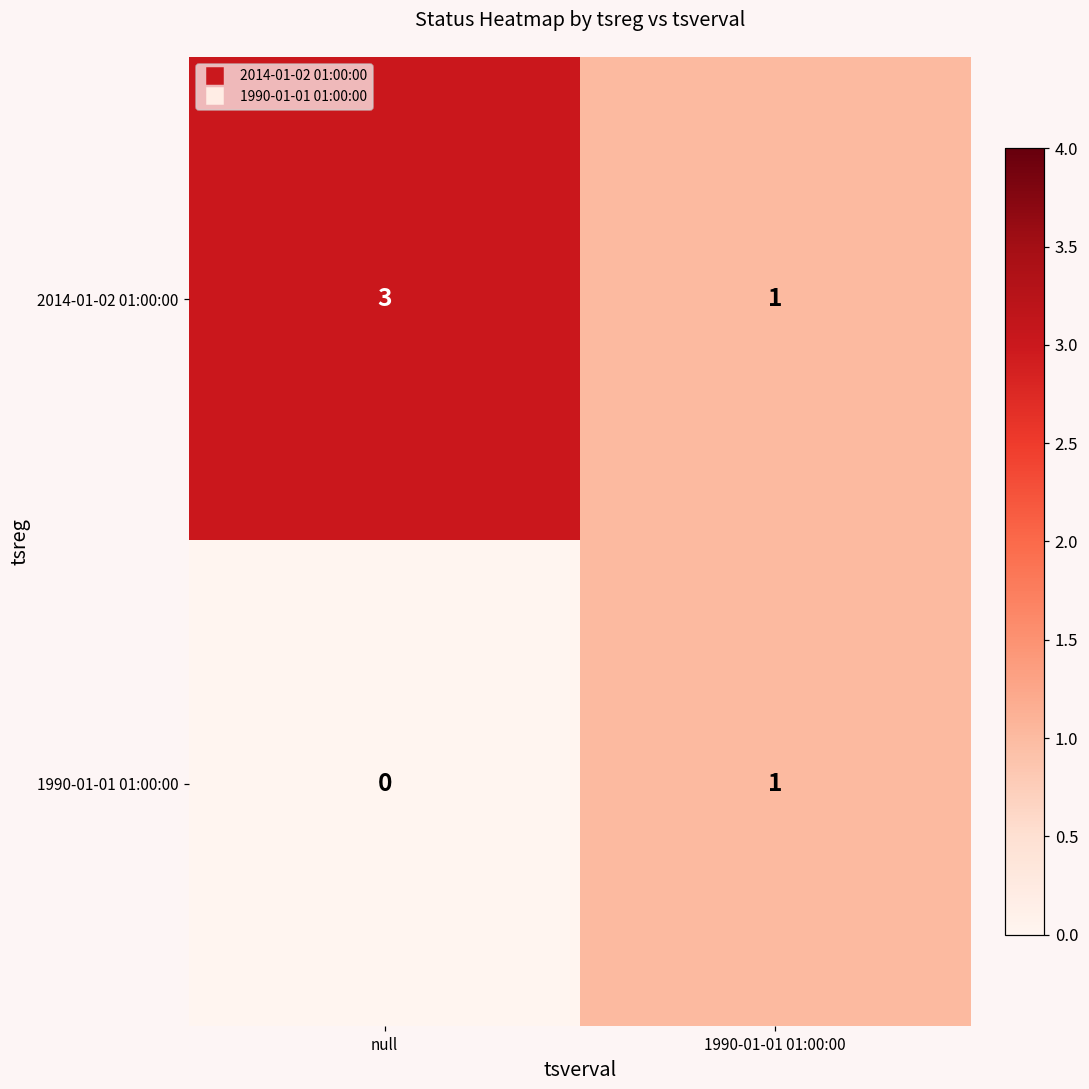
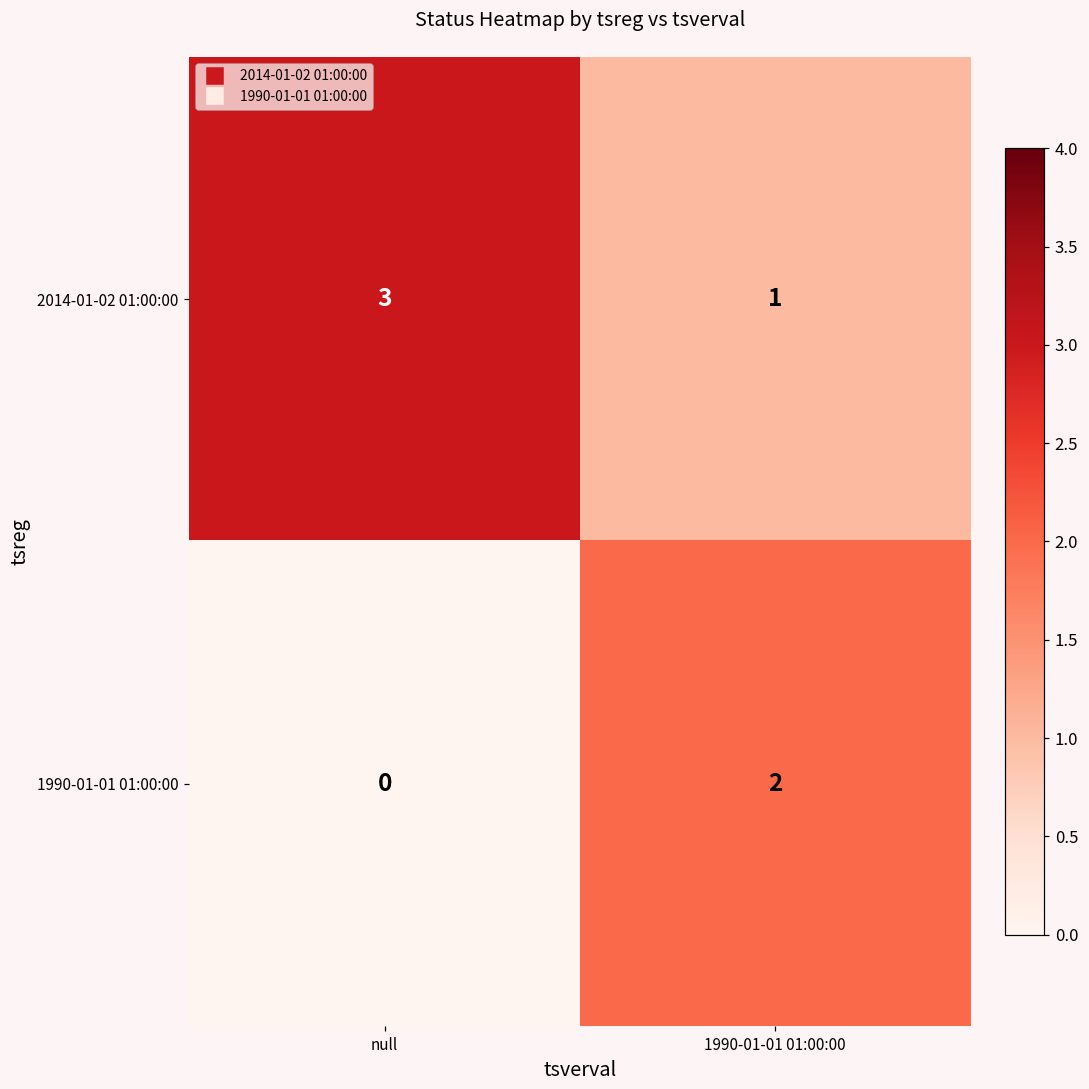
  {
    "2014-01-02 01:00:00": {
      "null": 3,
      "1990-01-01 01:00:00": 1
    },
    "1990-01-01 01:00:00": {
      "null": 0,
-     "1990-01-01 01:00:00": 1
+     "1990-01-01 01:00:00": 2
    }
  }
